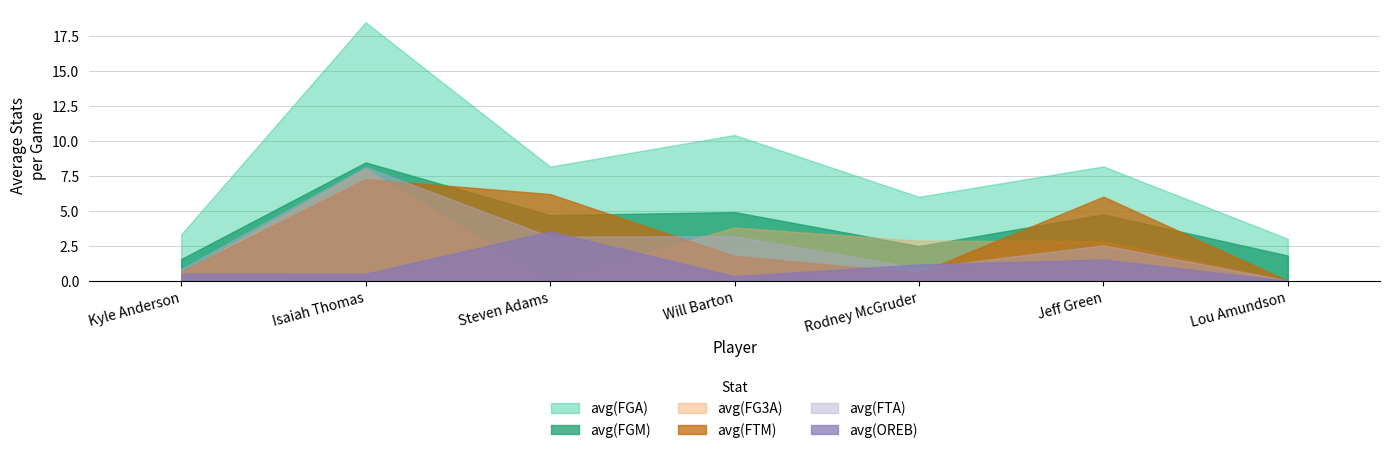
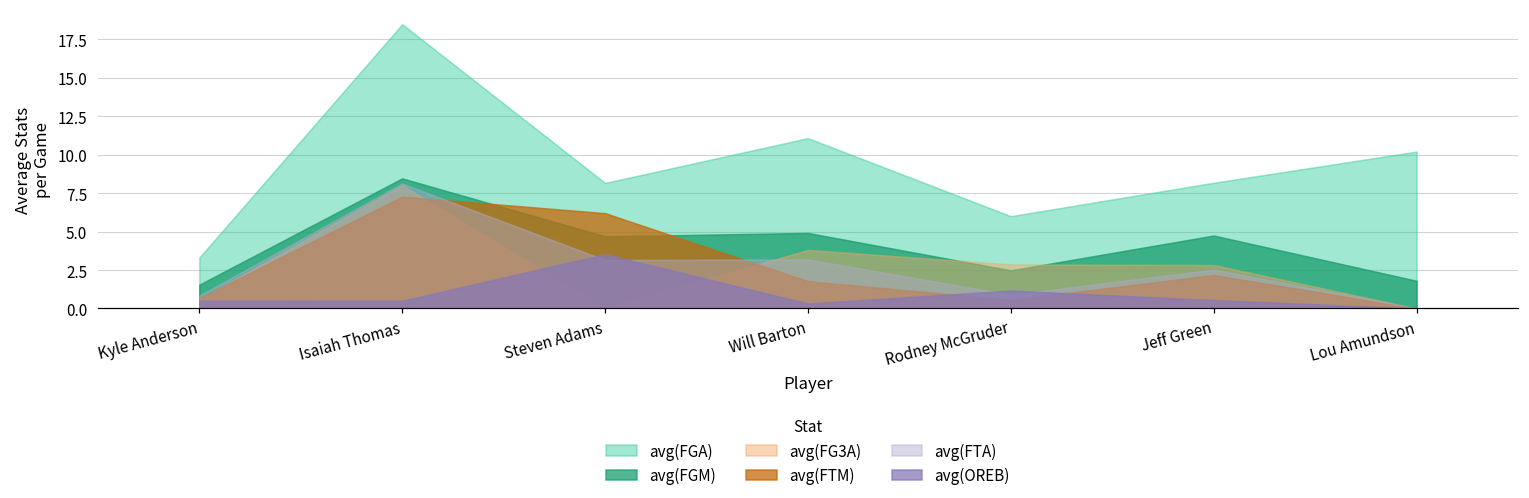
  {
    "avg(FGA)": {
      "Kyle Anderson": 3.3,
      "Isaiah Thomas": 18.5,
      "Steven Adams": 8.2,
-     "Will Barton": 10.4,
+     "Will Barton": 11.1,
      "Rodney McGruder": 6.0,
      "Jeff Green": 8.2,
-     "Lou Amundson": 3.0
+     "Lou Amundson": 10.2
    },
    "avg(FGM)": {
      "Kyle Anderson": 1.5,
      "Isaiah Thomas": 8.5,
      "Steven Adams": 4.7,
      "Will Barton": 4.9,
      "Rodney McGruder": 2.5,
      "Jeff Green": 4.7,
      "Lou Amundson": 1.8
    },
    "avg(FG3A)": {
      "Will Barton": 3.8,
      "Rodney McGruder": 2.9,
      "Jeff Green": 2.8
    },
    "avg(FTM)": {
      "Isaiah Thomas": 7.3,
      "Steven Adams": 6.2,
      "Will Barton": 1.8,
      "Rodney McGruder": 0.6,
-     "Jeff Green": 6.0
+     "Jeff Green": 2.2
    },
    "avg(FTA)": {
      "Steven Adams": 3.1,
      "Will Barton": 3.2,
      "Rodney McGruder": 0.9,
      "Jeff Green": 2.5
    },
    "avg(OREB)": {
      "Isaiah Thomas": 0.5,
      "Steven Adams": 3.5,
      "Will Barton": 0.3,
      "Rodney McGruder": 1.2,
-     "Jeff Green": 1.5
+     "Jeff Green": 0.5
    }
  }
